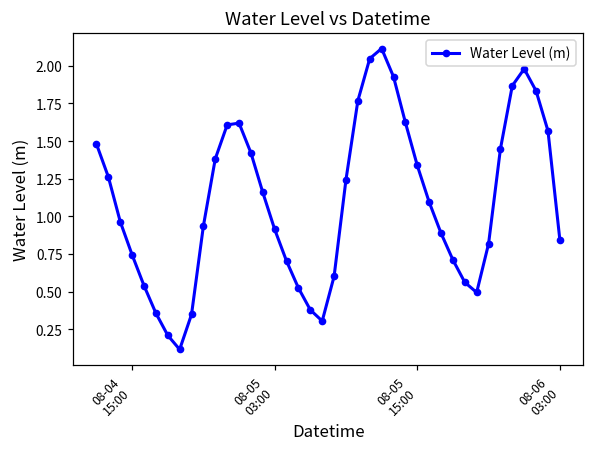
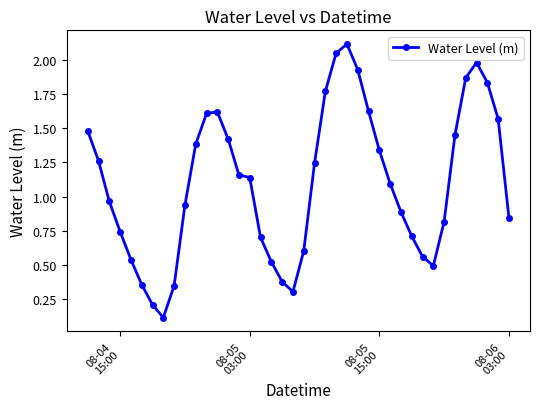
  {
    "08-04 15:00": 0.74,
-   "08-05 03:00": 0.91,
+   "08-05 03:00": 1.14,
    "08-05 15:00": 1.34,
    "08-06 03:00": 0.85
  }
